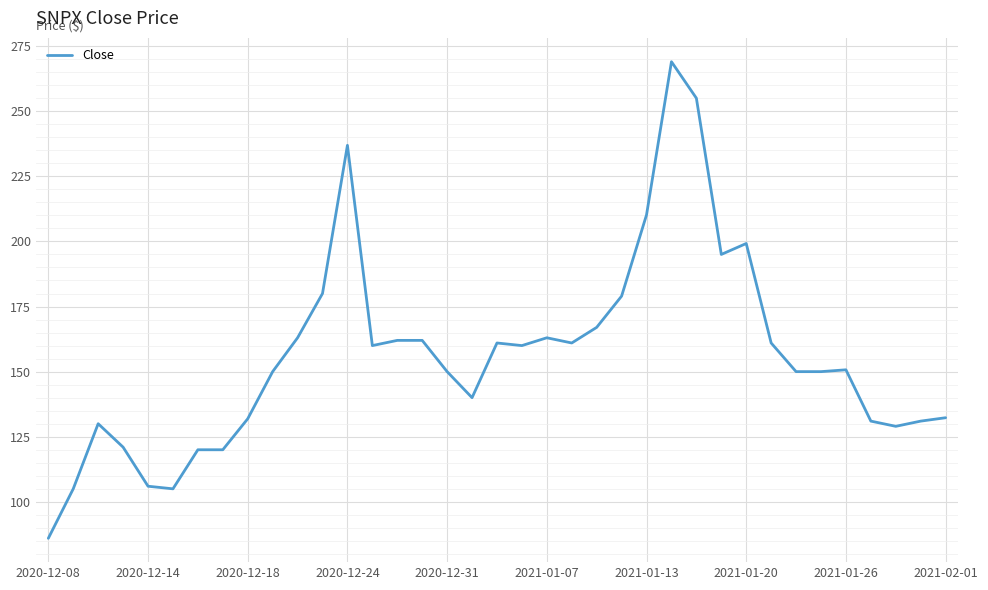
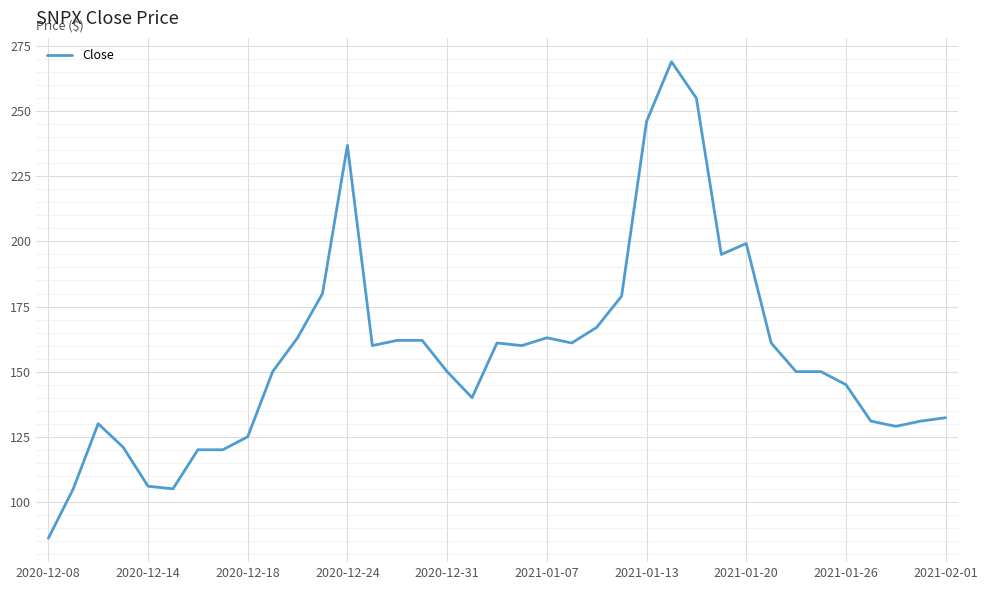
  {
    "2020-12-08": 86,
    "2020-12-14": 106,
-   "2020-12-18": 132,
+   "2020-12-18": 125,
    "2020-12-24": 237,
    "2020-12-31": 150,
    "2021-01-07": 163,
-   "2021-01-13": 210,
+   "2021-01-13": 246,
    "2021-01-20": 199,
-   "2021-01-26": 151,
+   "2021-01-26": 145,
    "2021-02-01": 132
  }
